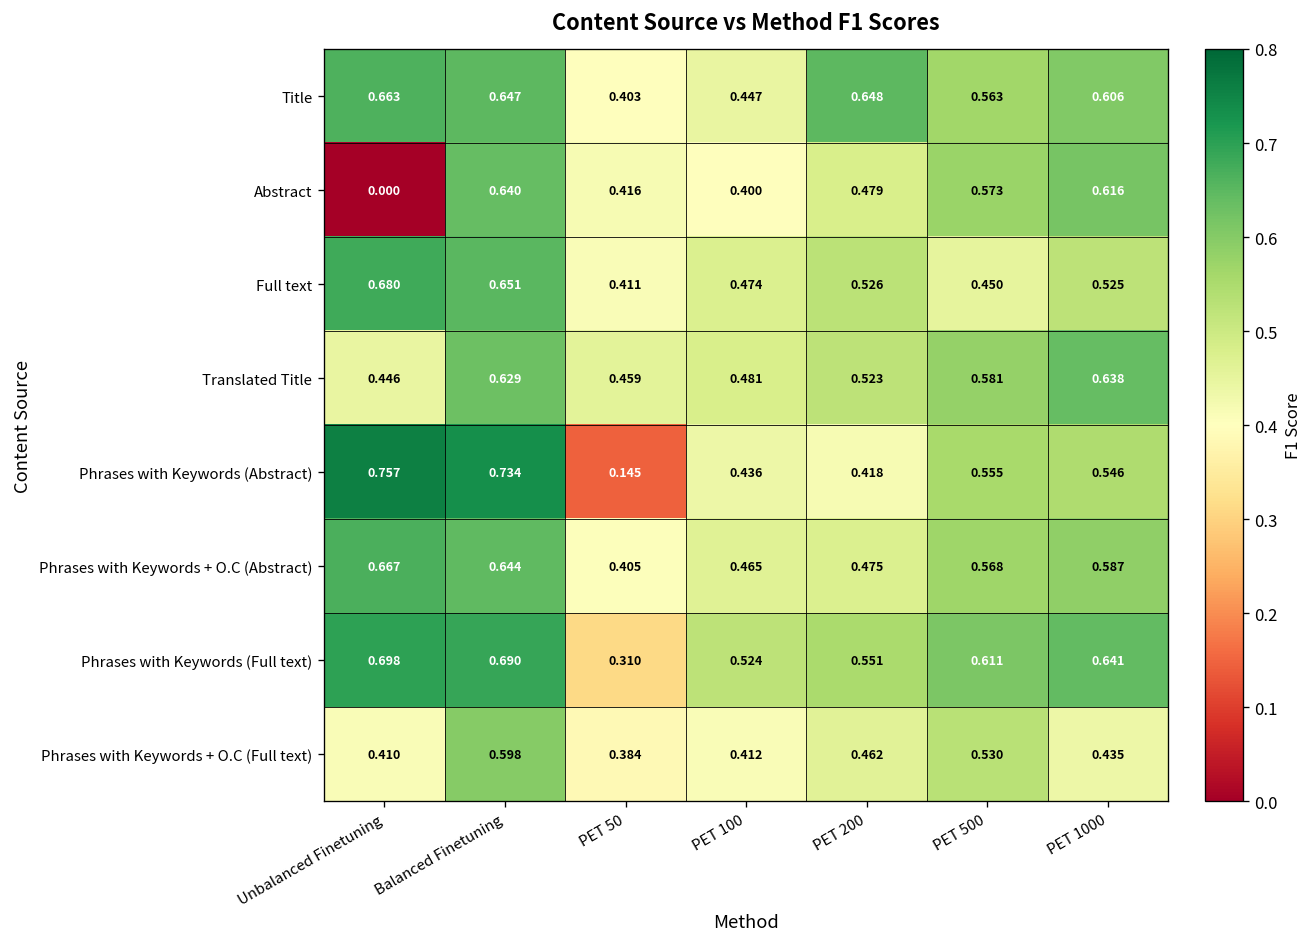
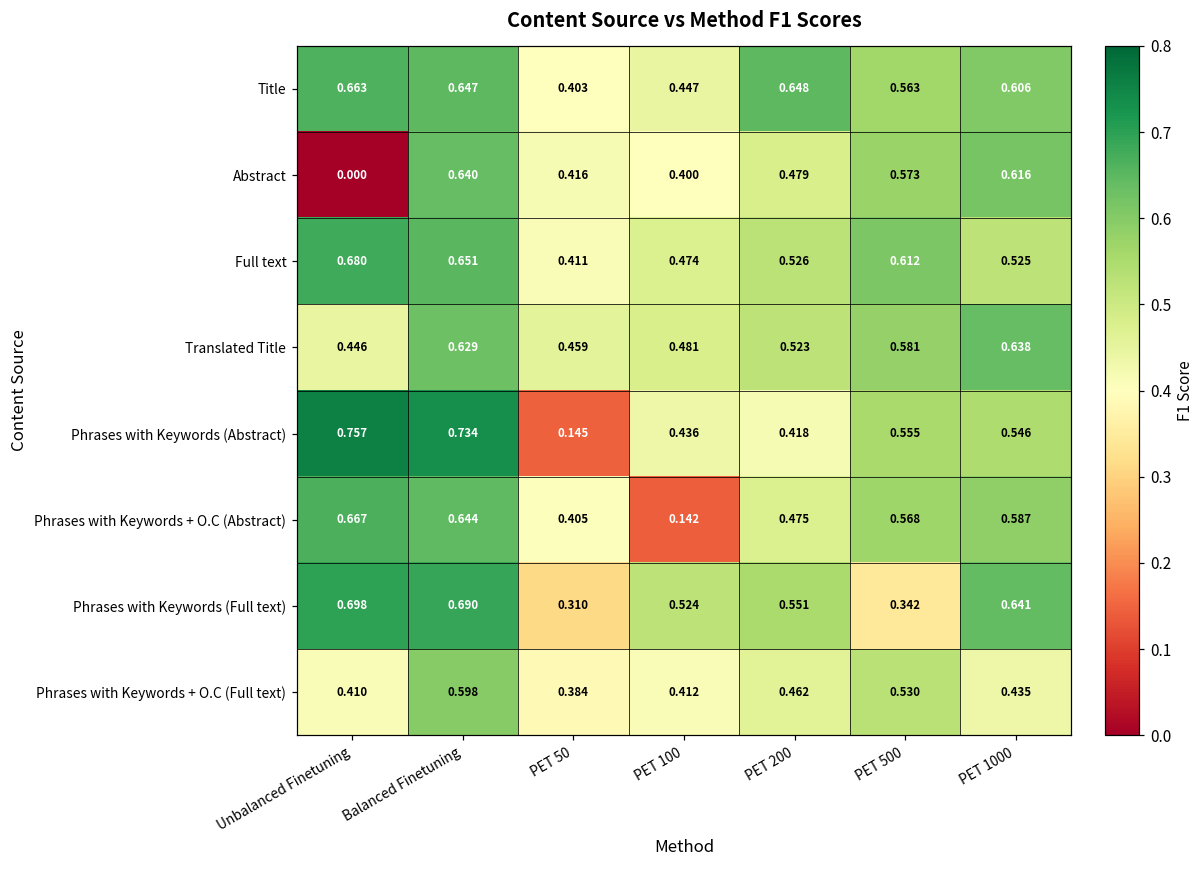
  {
    "Title": {
      "Unbalanced Finetuning": 0.663,
      "Balanced Finetuning": 0.647,
      "PET 50": 0.403,
      "PET 100": 0.447,
      "PET 200": 0.648,
      "PET 500": 0.563,
      "PET 1000": 0.606
    },
    "Abstract": {
      "Unbalanced Finetuning": 0.000,
      "Balanced Finetuning": 0.640,
      "PET 50": 0.416,
      "PET 100": 0.400,
      "PET 200": 0.479,
      "PET 500": 0.573,
      "PET 1000": 0.616
    },
    "Full text": {
      "Unbalanced Finetuning": 0.680,
      "Balanced Finetuning": 0.651,
      "PET 50": 0.411,
      "PET 100": 0.474,
      "PET 200": 0.526,
-     "PET 500": 0.450,
+     "PET 500": 0.612,
      "PET 1000": 0.525
    },
    "Translated Title": {
      "Unbalanced Finetuning": 0.446,
      "Balanced Finetuning": 0.629,
      "PET 50": 0.459,
      "PET 100": 0.481,
      "PET 200": 0.523,
      "PET 500": 0.581,
      "PET 1000": 0.638
    },
    "Phrases with Keywords (Abstract)": {
      "Unbalanced Finetuning": 0.757,
      "Balanced Finetuning": 0.734,
      "PET 50": 0.145,
      "PET 100": 0.436,
      "PET 200": 0.418,
      "PET 500": 0.555,
      "PET 1000": 0.546
    },
    "Phrases with Keywords + O.C (Abstract)": {
      "Unbalanced Finetuning": 0.667,
      "Balanced Finetuning": 0.644,
      "PET 50": 0.405,
-     "PET 100": 0.465,
+     "PET 100": 0.142,
      "PET 200": 0.475,
      "PET 500": 0.568,
      "PET 1000": 0.587
    },
    "Phrases with Keywords (Full text)": {
      "Unbalanced Finetuning": 0.698,
      "Balanced Finetuning": 0.690,
      "PET 50": 0.310,
      "PET 100": 0.524,
      "PET 200": 0.551,
-     "PET 500": 0.611,
+     "PET 500": 0.342,
      "PET 1000": 0.641
    },
    "Phrases with Keywords + O.C (Full text)": {
      "Unbalanced Finetuning": 0.410,
      "Balanced Finetuning": 0.598,
      "PET 50": 0.384,
      "PET 100": 0.412,
      "PET 200": 0.462,
      "PET 500": 0.530,
      "PET 1000": 0.435
    }
  }
